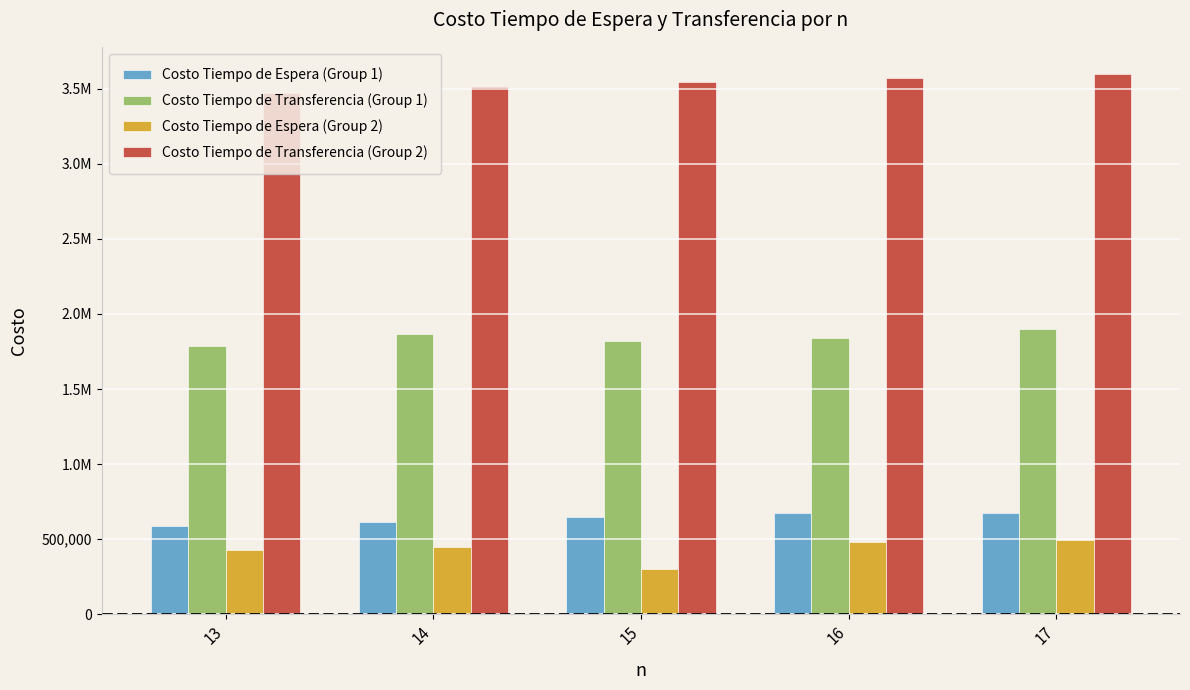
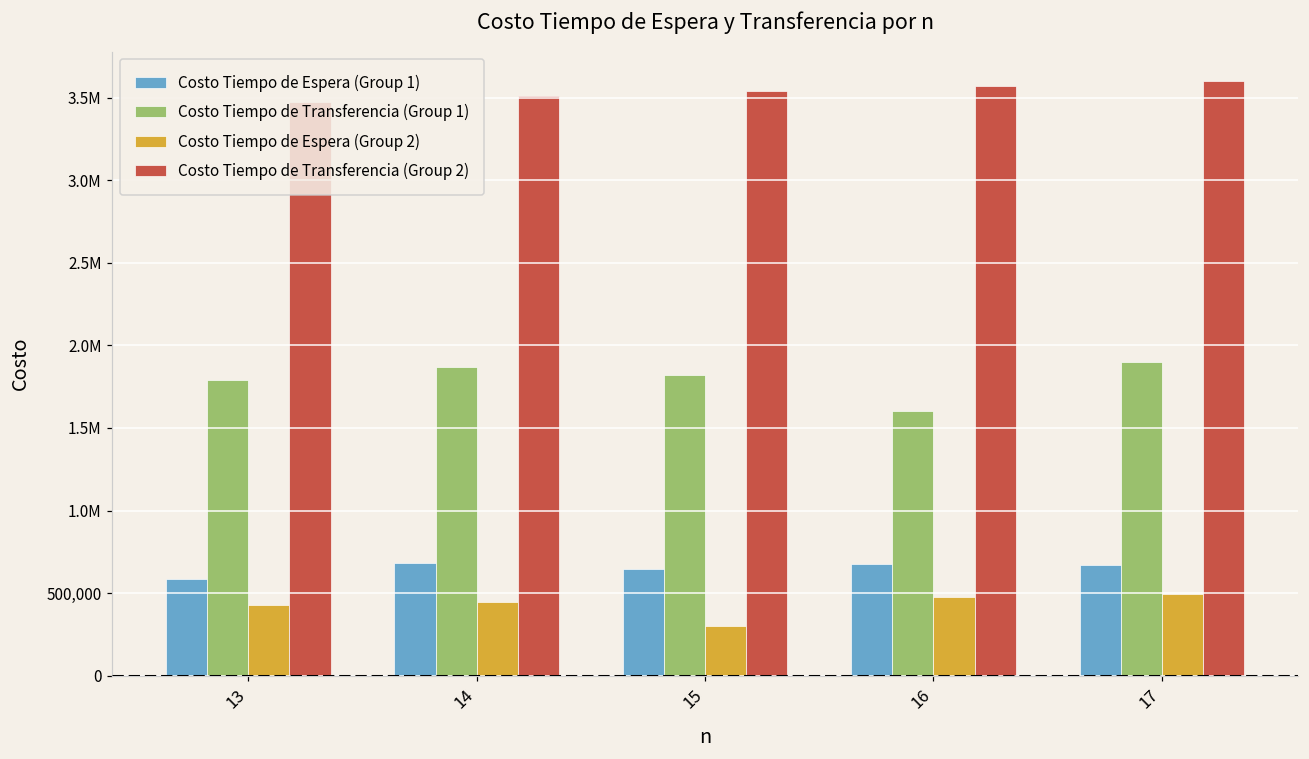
  {
    "Costo Tiempo de Espera (Group 1)": {
      "13": "590,000",
-     "14": "620,000",
+     "14": "680,000",
      "15": "650,000",
      "16": "670,000",
      "17": "670,000"
    },
    "Costo Tiempo de Transferencia (Group 1)": {
      "13": "1,790,000",
      "14": "1,870,000",
      "15": "1,820,000",
-     "16": "1,840,000",
+     "16": "1,610,000",
      "17": "1,900,000"
    },
    "Costo Tiempo de Espera (Group 2)": {
      "13": "430,000",
      "14": "450,000",
      "15": "300,000",
      "16": "480,000",
      "17": "500,000"
    },
    "Costo Tiempo de Transferencia (Group 2)": {
      "14": "3,510,000",
      "15": "3,540,000",
      "16": "3,570,000",
      "17": "3,600,000"
    }
  }
